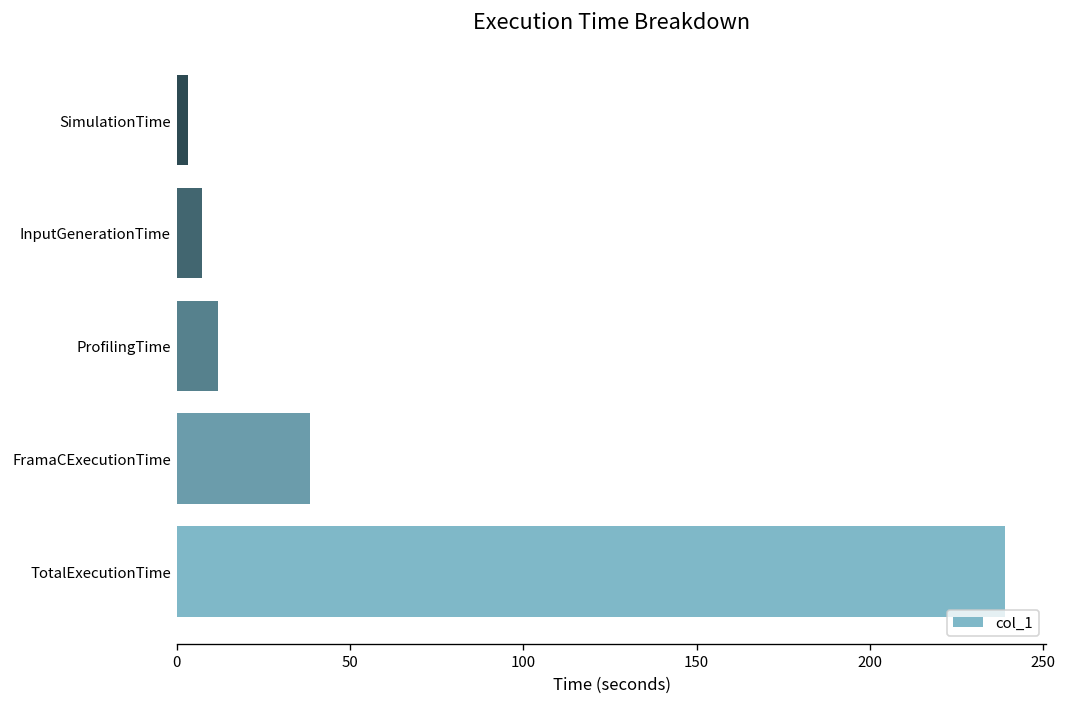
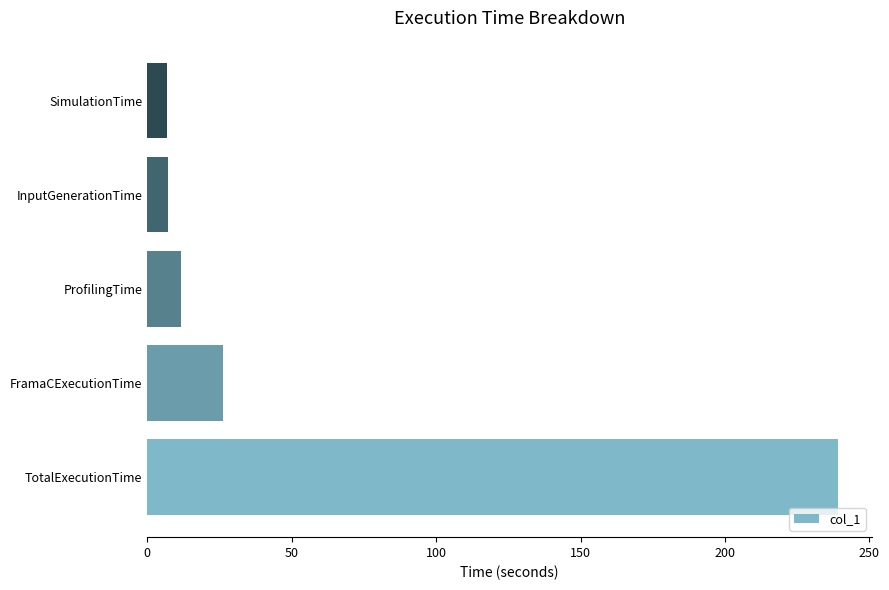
  {
-   "SimulationTime": 3,
+   "SimulationTime": 7,
    "InputGenerationTime": 7,
    "ProfilingTime": 12,
-   "FramaCExecutionTime": 38,
+   "FramaCExecutionTime": 26,
    "TotalExecutionTime": 239
  }
